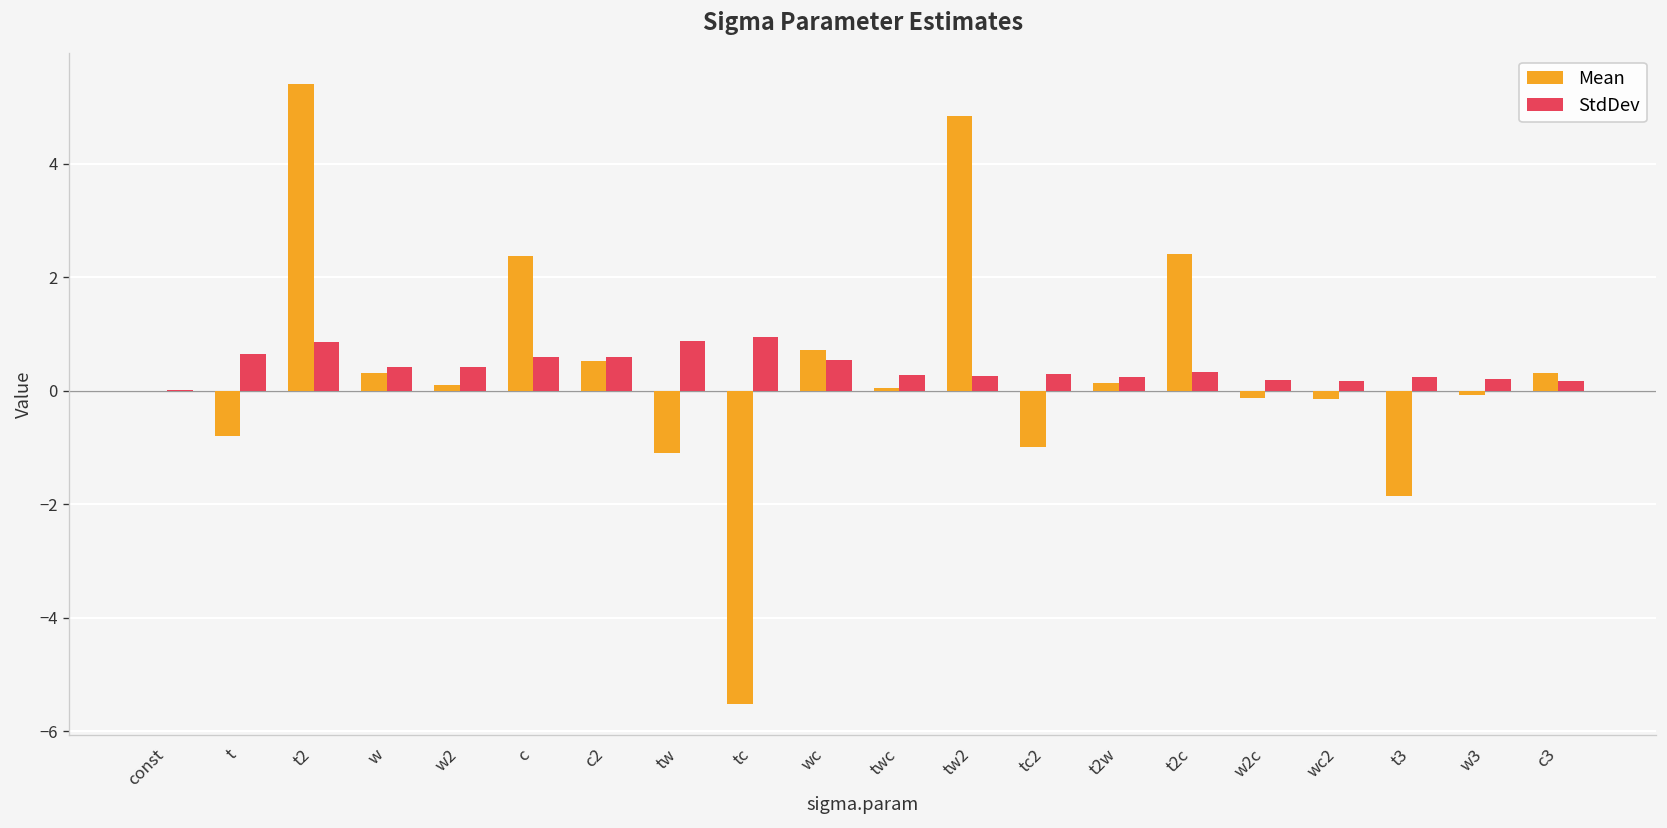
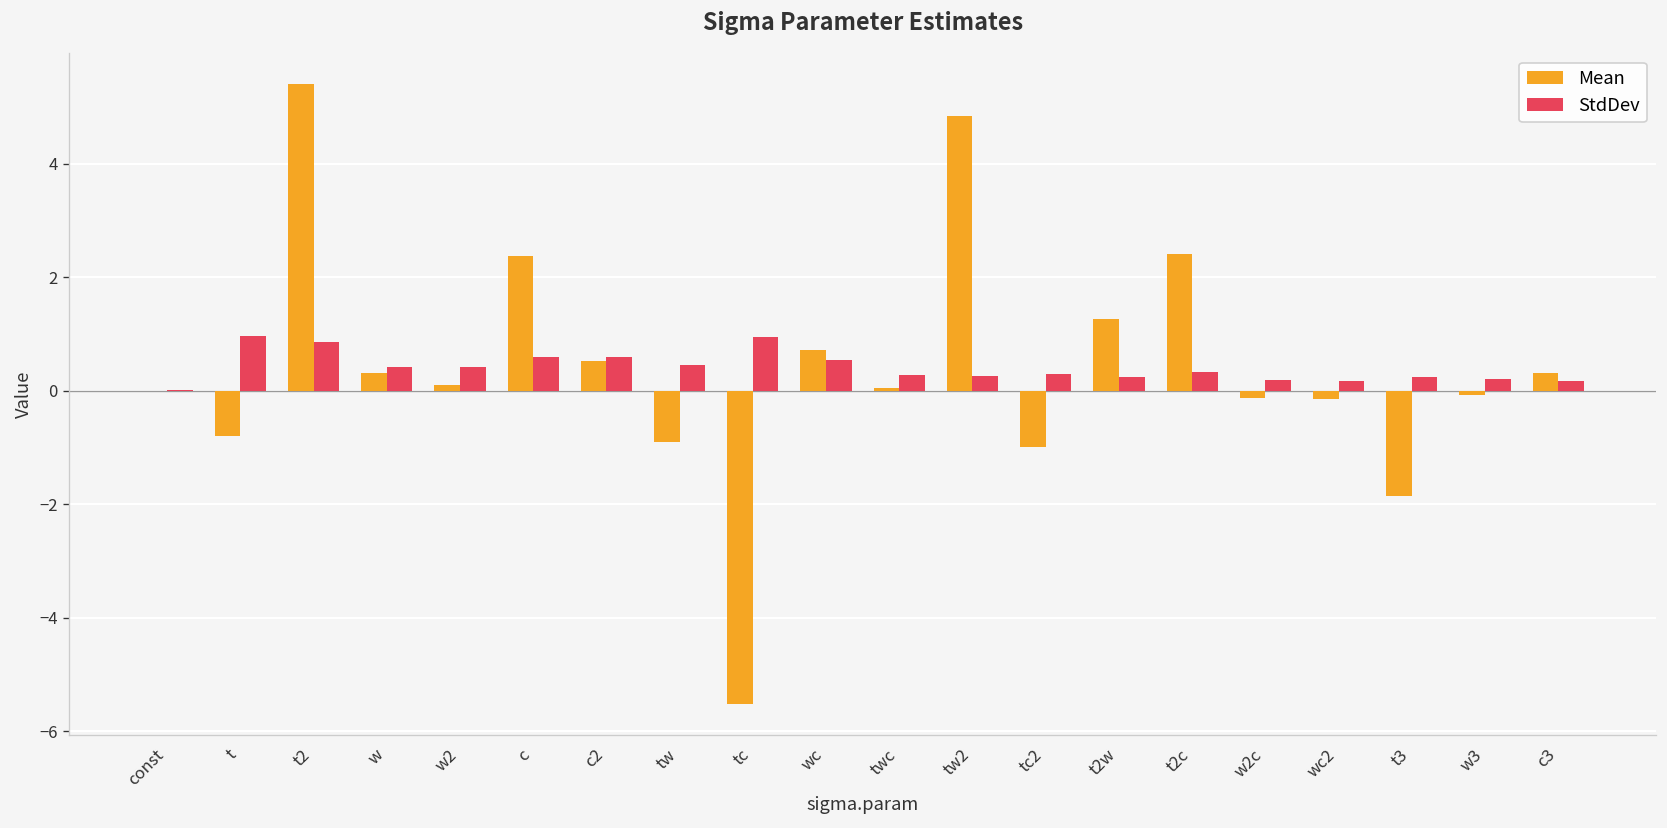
  {
    "Mean": {
      "t": -0.8,
      "t2": 5.4,
      "w": 0.3,
      "w2": 0.1,
      "c": 2.4,
      "c2": 0.5,
-     "tw": -1.1,
+     "tw": -0.9,
      "tc": -5.5,
      "wc": 0.7,
      "tw2": 4.8,
      "tc2": -1.0,
-     "t2w": 0.1,
+     "t2w": 1.3,
      "t2c": 2.4,
      "w2c": -0.1,
      "wc2": -0.1,
      "t3": -1.8,
      "w3": -0.1,
      "c3": 0.3
    },
    "StdDev": {
-     "t": 0.7,
+     "t": 1.0,
      "t2": 0.9,
      "w": 0.4,
      "w2": 0.4,
      "c": 0.6,
      "c2": 0.6,
-     "tw": 0.9,
+     "tw": 0.4,
      "tc": 1.0,
      "wc": 0.5,
      "twc": 0.3,
      "tw2": 0.3,
      "tc2": 0.3,
      "t2w": 0.2,
      "t2c": 0.3,
      "w2c": 0.2,
      "wc2": 0.2,
      "t3": 0.2,
      "w3": 0.2,
      "c3": 0.2
    }
  }
